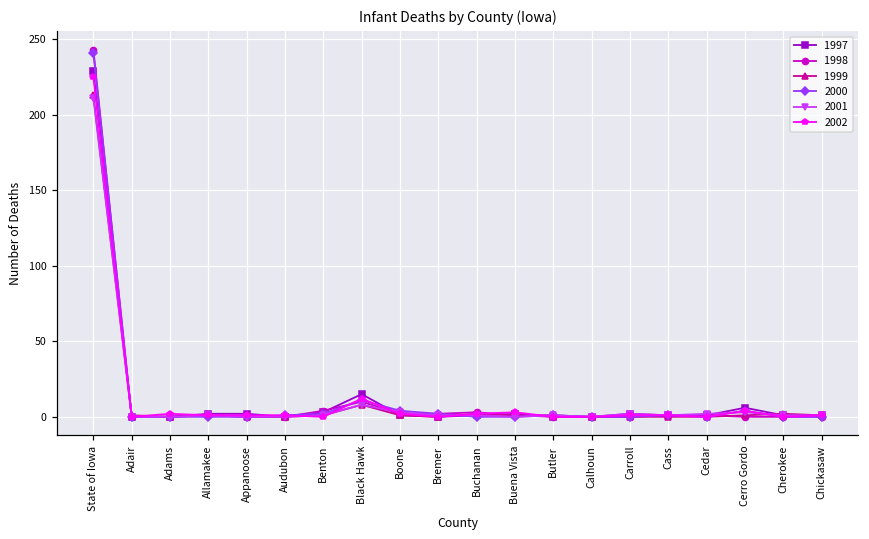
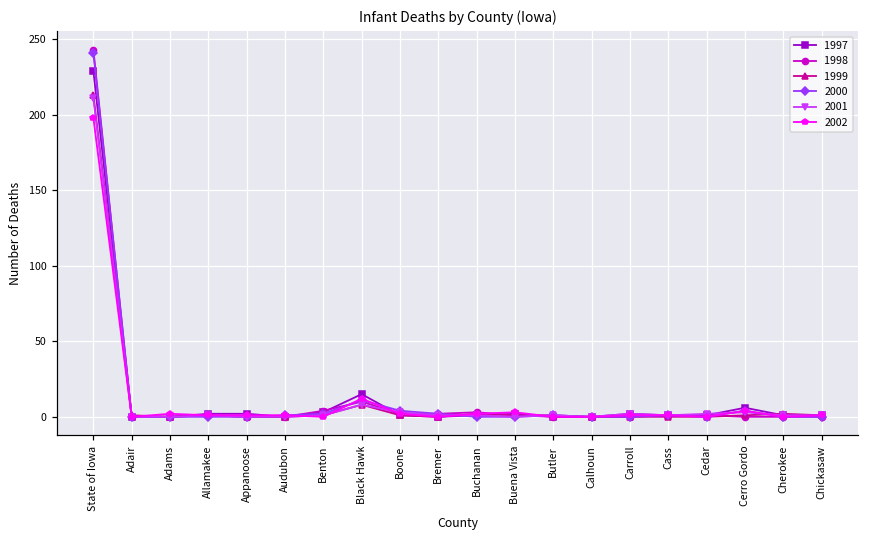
  {
    "2002": {
-     "State of Iowa": 225,
+     "State of Iowa": 198,
      "Adams": 2
    }
  }
